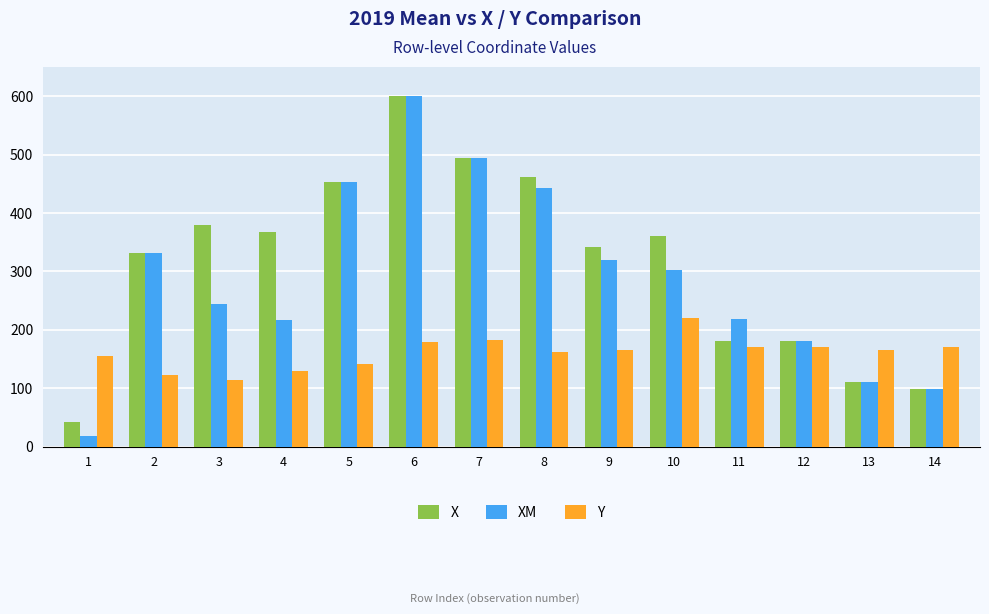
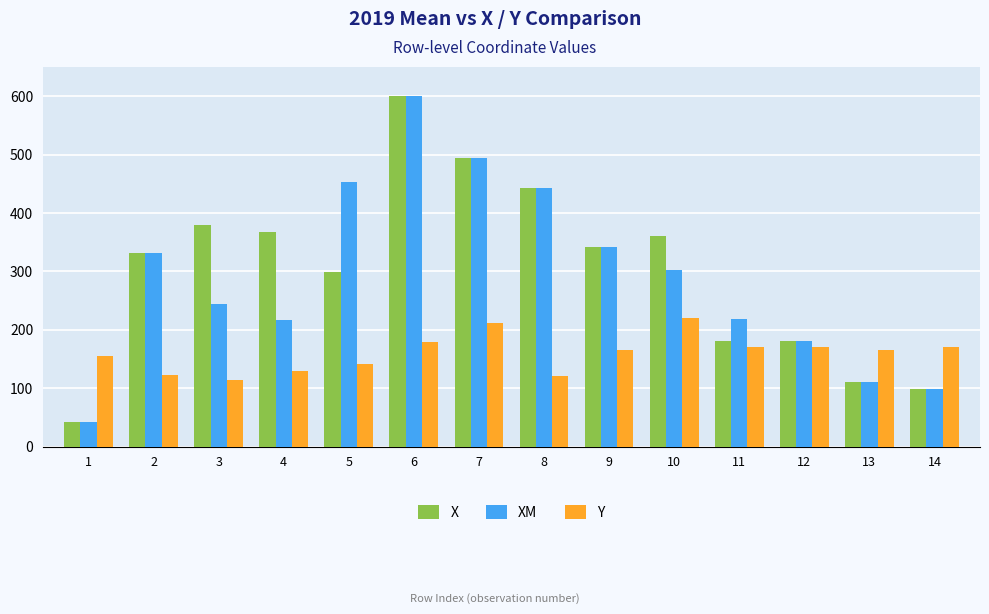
  {
    "X": {
      "1": 40,
      "2": 330,
      "3": 380,
      "4": 370,
-     "5": 450,
+     "5": 300,
      "6": 600,
      "7": 490,
-     "8": 460,
+     "8": 440,
      "9": 340,
      "10": 360,
      "11": 180,
      "12": 180,
      "13": 110,
      "14": 100
    },
    "XM": {
-     "1": 20,
+     "1": 40,
      "2": 330,
      "3": 240,
      "4": 220,
      "5": 450,
      "6": 600,
      "7": 490,
      "8": 440,
-     "9": 320,
+     "9": 340,
      "10": 300,
      "11": 220,
      "12": 180,
      "13": 110,
      "14": 100
    },
    "Y": {
      "1": 160,
      "2": 120,
      "3": 110,
      "4": 130,
      "5": 140,
      "6": 180,
-     "7": 180,
-     "8": 160,
+     "7": 210,
+     "8": 120,
      "9": 170,
      "10": 220,
      "11": 170,
      "12": 170,
      "13": 170,
      "14": 170
    }
  }
